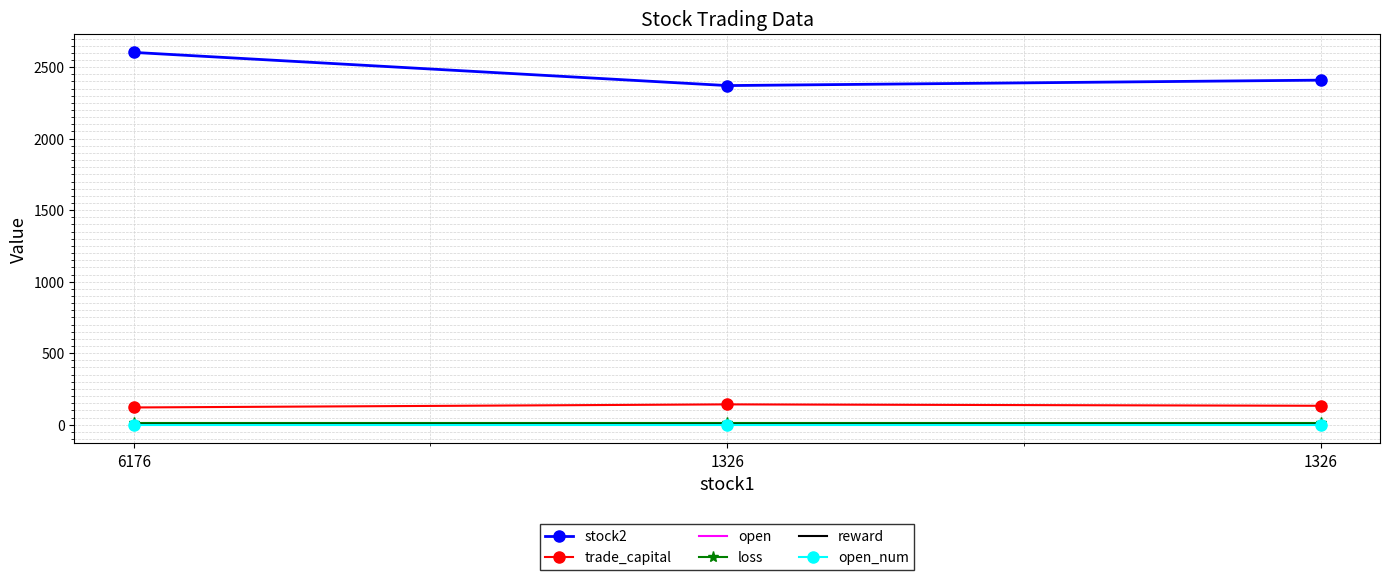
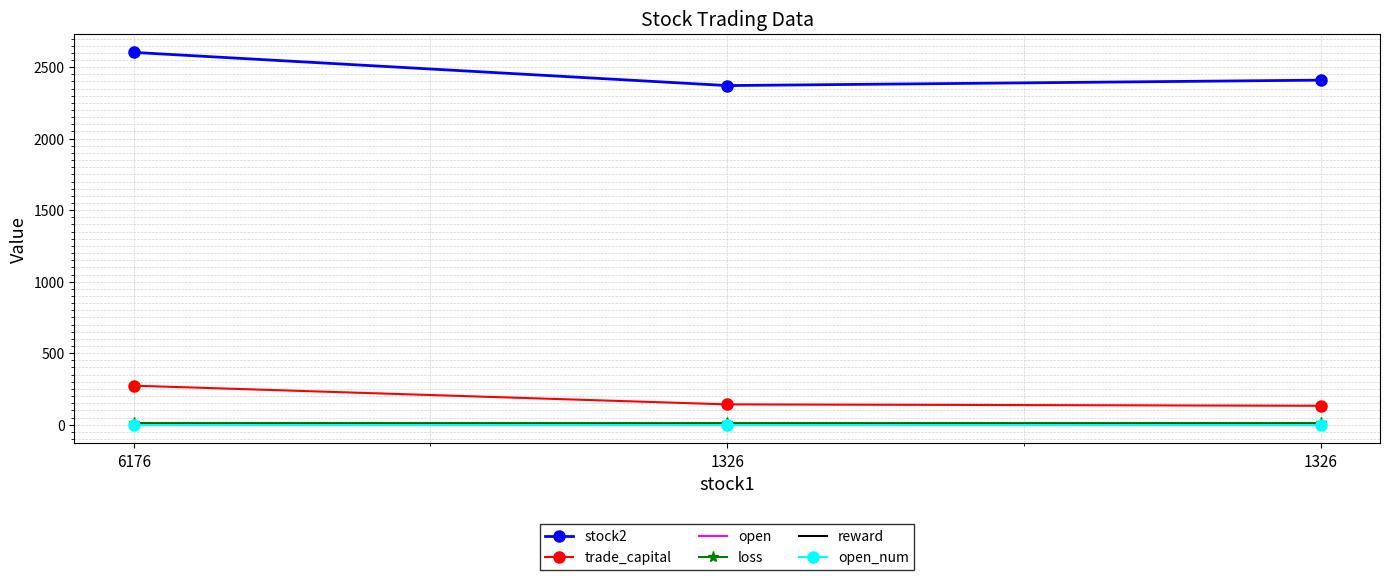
  {
    "stock2": {
      "6176": 2600
    },
    "trade_capital": {
-     "6176": 120
+     "6176": 270
    }
  }
